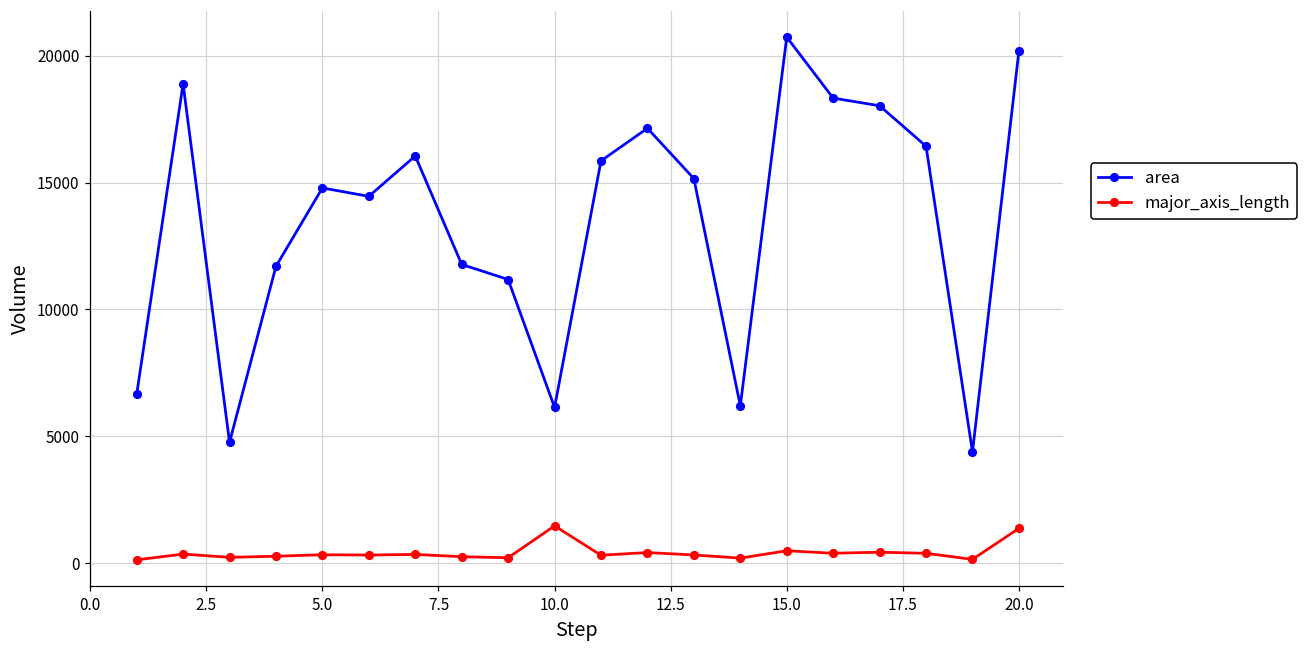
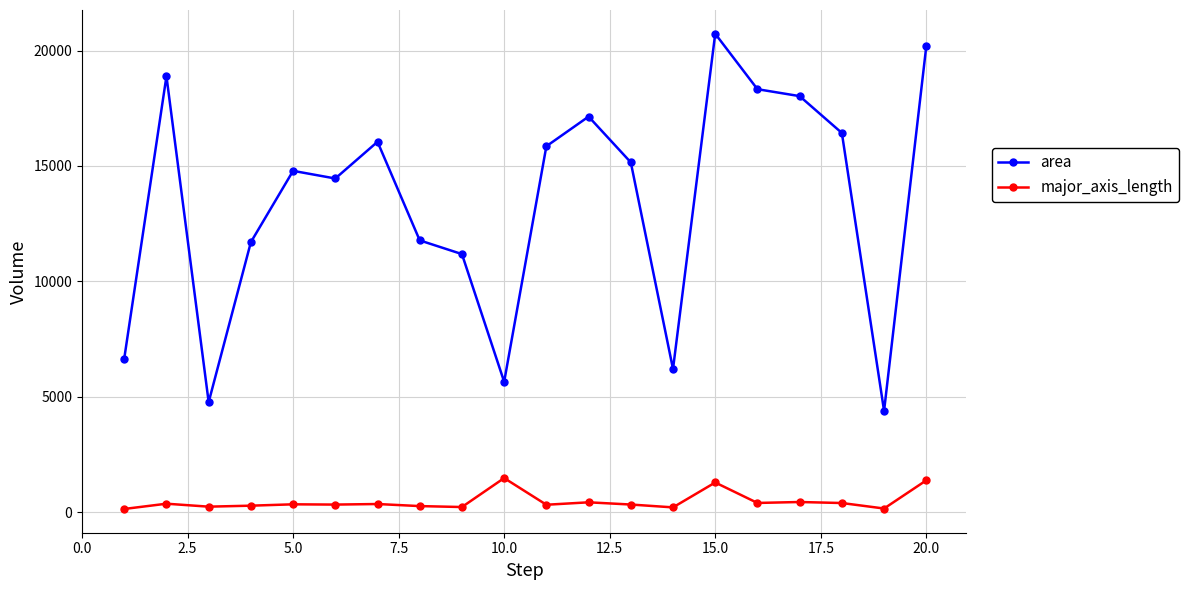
  {
    "area": {
      "5.0": 14800,
-     "10.0": 6100,
+     "10.0": 5600,
      "15.0": 20700,
      "20.0": 20200
    },
    "major_axis_length": {
      "5.0": 300,
      "10.0": 1500,
-     "15.0": 500,
+     "15.0": 1300,
      "20.0": 1400
    }
  }
